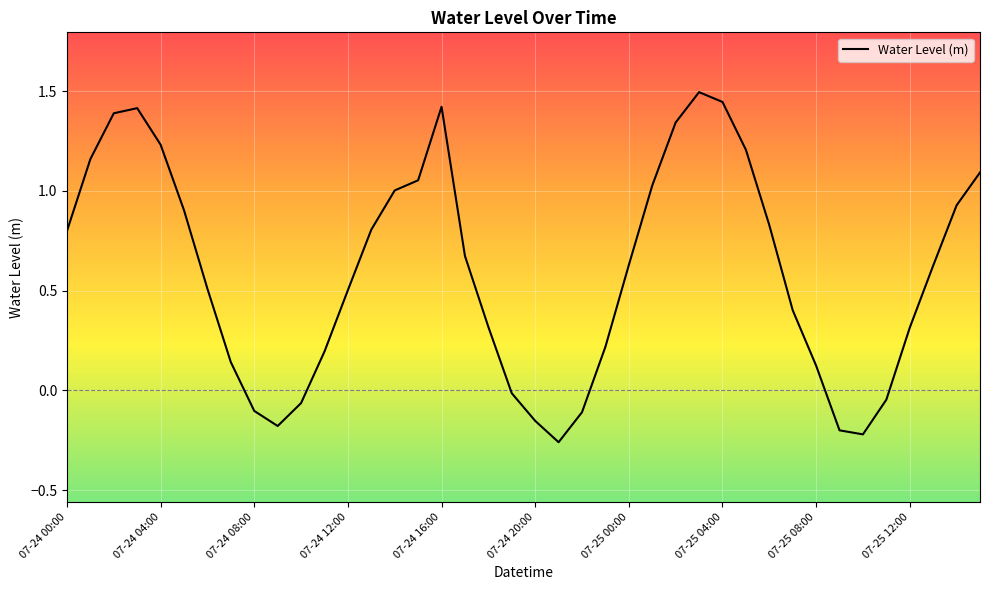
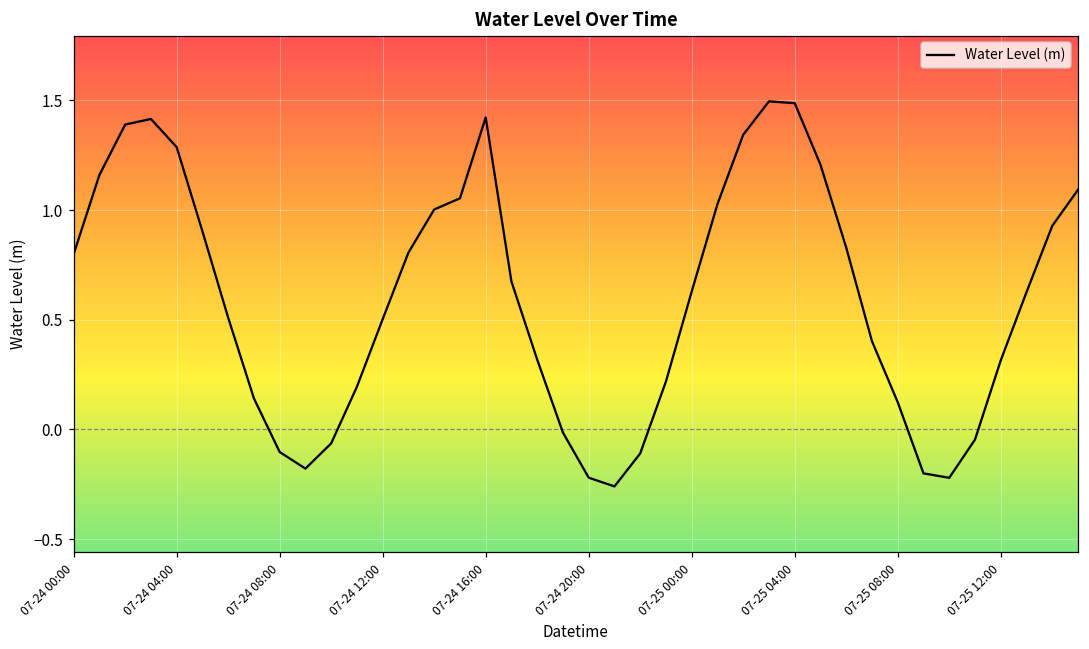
  {
    "07-24 00:00": 0.80,
-   "07-24 04:00": 1.23,
+   "07-24 04:00": 1.29,
    "07-24 08:00": -0.10,
    "07-24 12:00": 0.50,
    "07-24 16:00": 1.42,
-   "07-24 20:00": -0.15,
+   "07-24 20:00": -0.22,
    "07-25 00:00": 0.63,
-   "07-25 04:00": 1.45,
+   "07-25 04:00": 1.49,
    "07-25 08:00": 0.12,
    "07-25 12:00": 0.31
  }
